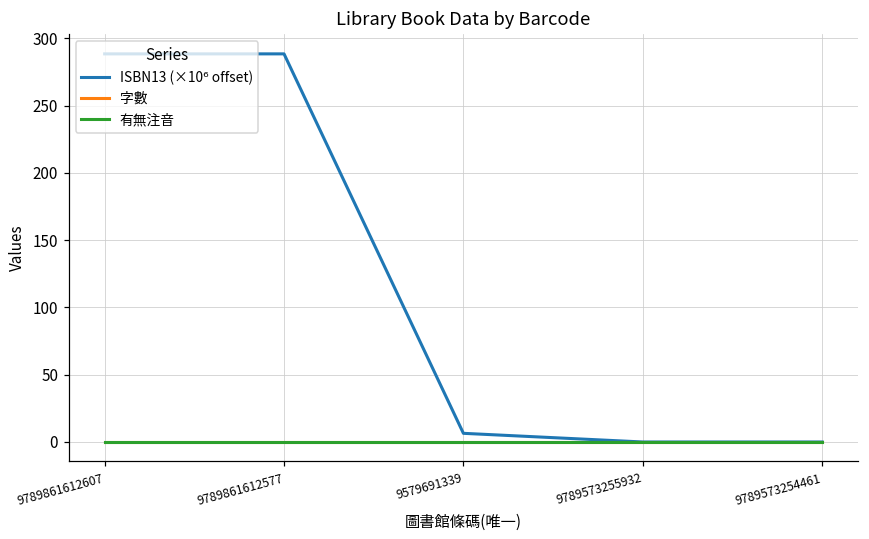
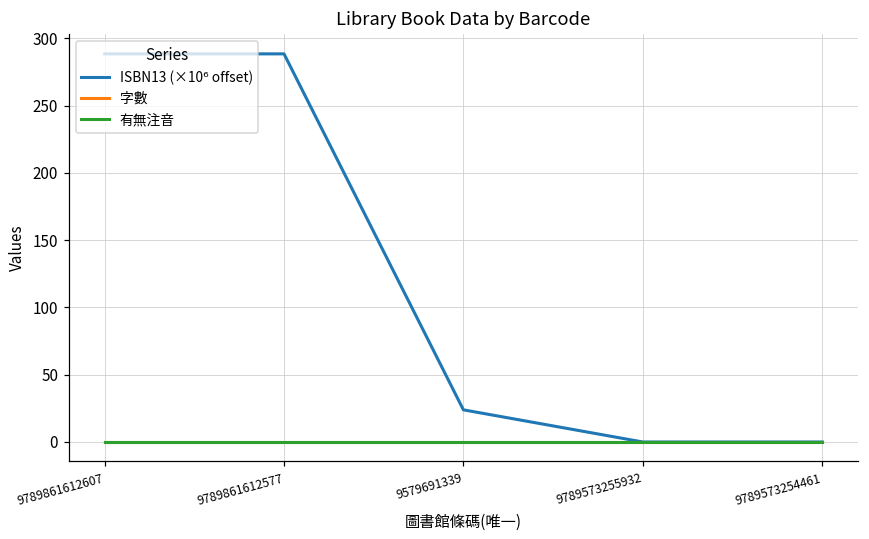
  {
    "ISBN13 (×10⁶ offset)": {
      "9789861612577": 288,
-     "9579691339": 6
+     "9579691339": 24
    },
    "有無注音": {
      "9789861612607": 0,
      "9789861612577": 0,
      "9579691339": 0
    }
  }
